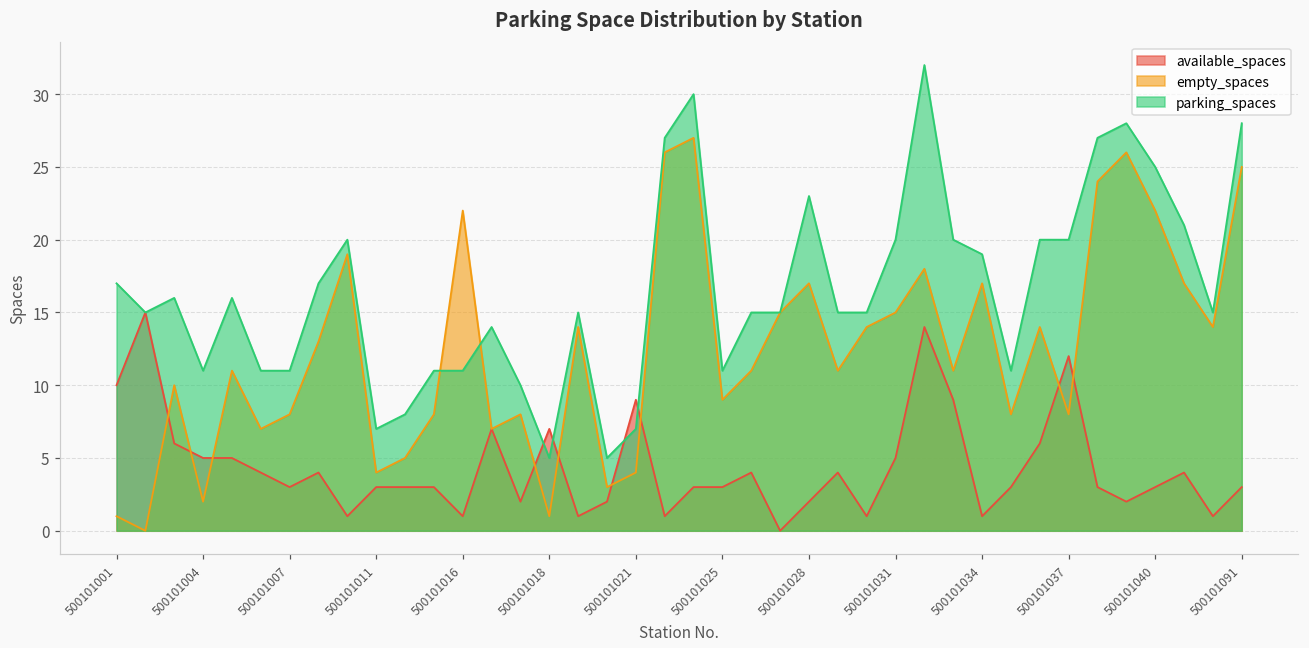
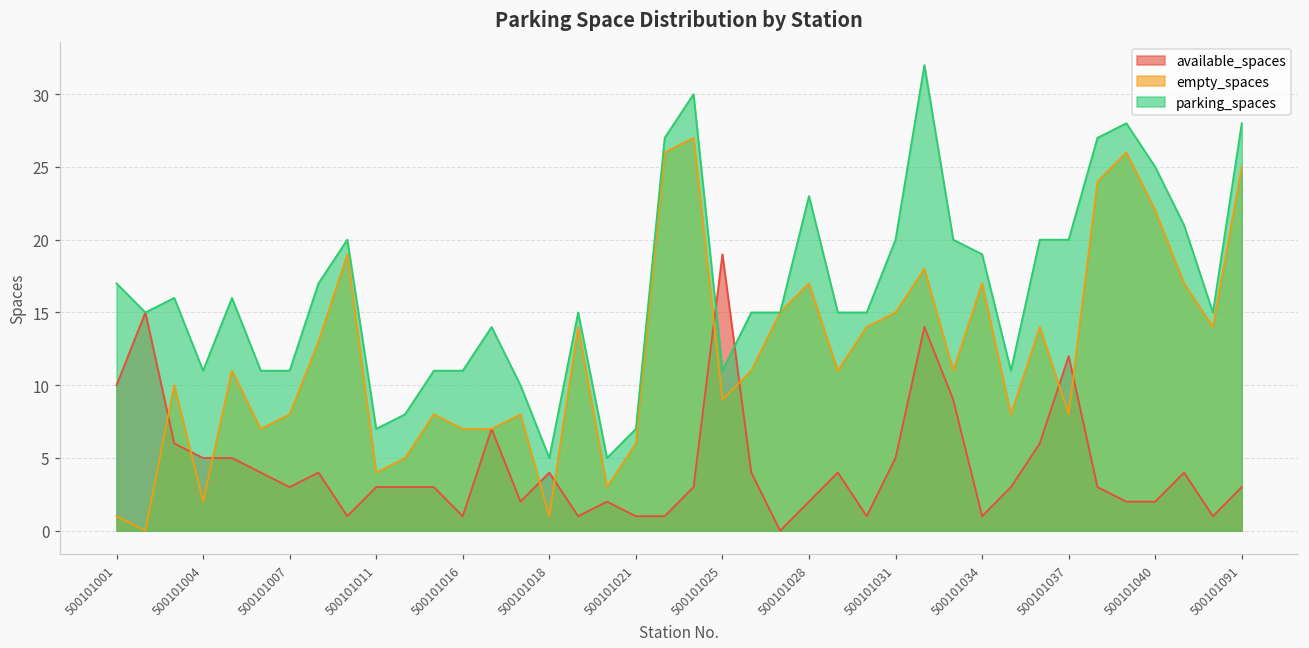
  {
    "available_spaces": {
      "500101001": 10,
      "500101004": 5,
      "500101007": 3,
      "500101011": 3,
      "500101016": 1,
-     "500101018": 7,
-     "500101021": 9,
-     "500101025": 3,
+     "500101018": 4,
+     "500101021": 1,
+     "500101025": 19,
      "500101028": 2,
      "500101031": 5,
      "500101034": 1,
      "500101037": 12,
-     "500101040": 3,
+     "500101040": 2,
      "500101091": 3
    },
    "empty_spaces": {
      "500101001": 1,
      "500101004": 2,
      "500101007": 8,
      "500101011": 4,
-     "500101016": 22,
+     "500101016": 7,
      "500101018": 1,
-     "500101021": 4,
+     "500101021": 6,
      "500101025": 9,
      "500101028": 17,
      "500101031": 15,
      "500101034": 17,
      "500101037": 8,
      "500101040": 22,
      "500101091": 25
    },
    "parking_spaces": {
      "500101001": 17,
      "500101004": 11,
      "500101007": 11,
      "500101011": 7,
      "500101016": 11,
      "500101018": 5,
      "500101021": 7,
      "500101025": 11,
      "500101028": 23,
      "500101031": 20,
      "500101034": 19,
      "500101037": 20,
      "500101040": 25,
      "500101091": 28
    }
  }
